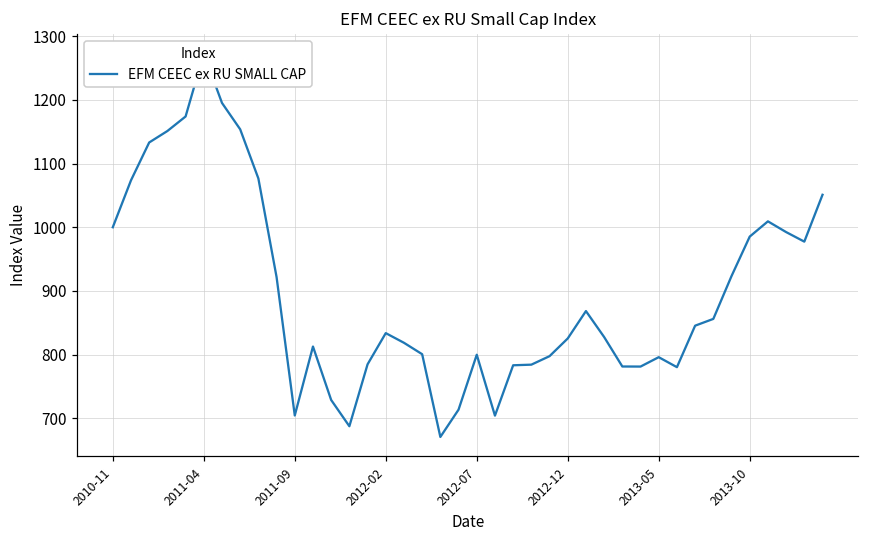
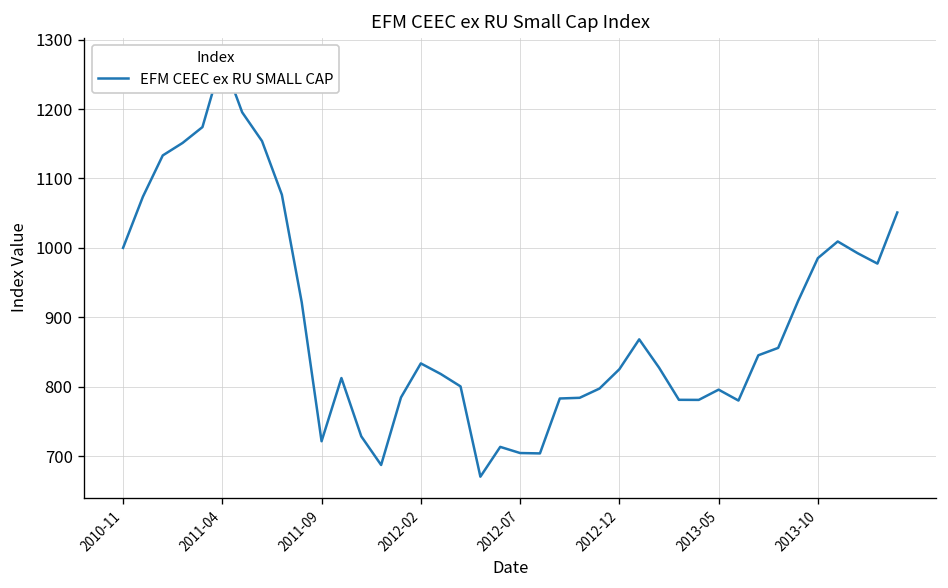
  {
    "2010-11": 1000,
-   "2011-09": 700,
+   "2011-09": 720,
    "2012-02": 830,
-   "2012-07": 800,
+   "2012-07": 700,
    "2012-12": 830,
    "2013-05": 800,
    "2013-10": 990
  }
